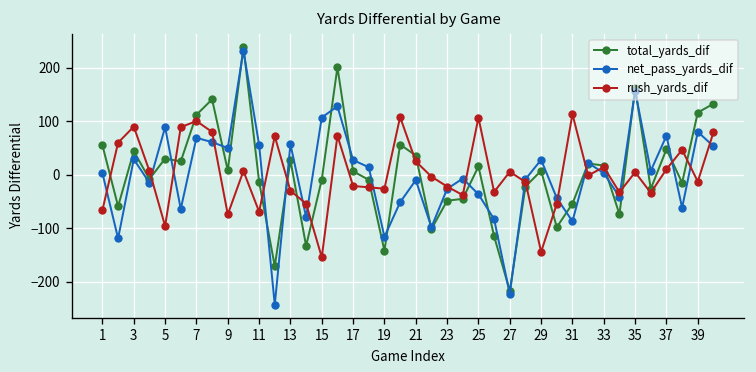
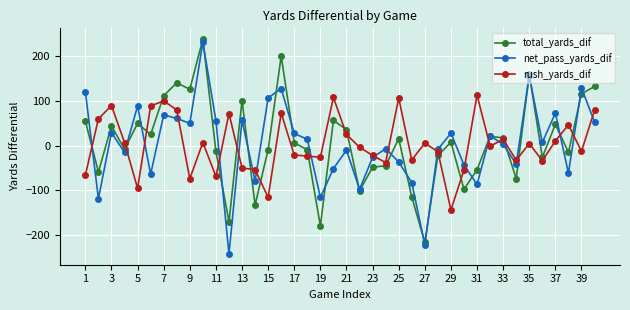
  {
    "total_yards_dif": {
      "1": 60,
      "3": 40,
-     "5": 30,
+     "5": 50,
      "7": 110,
-     "9": 10,
+     "9": 130,
      "11": -10,
-     "13": 30,
+     "13": 100,
      "15": -10,
      "17": 10,
-     "19": -140,
+     "19": -180,
      "21": 40,
      "23": -50,
      "25": 20,
      "29": 10,
      "31": -50,
      "37": 50,
      "39": 120
    },
    "net_pass_yards_dif": {
-     "1": 0,
+     "1": 120,
      "3": 30,
      "5": 90,
      "7": 70,
      "9": 50,
      "11": 60,
      "13": 60,
      "15": 110,
      "17": 30,
      "19": -120,
      "21": -10,
      "25": -40,
      "29": 30,
      "31": -90,
      "33": 0,
      "37": 70,
-     "39": 80
+     "39": 130
    },
    "rush_yards_dif": {
      "1": -70,
      "3": 90,
      "5": -100,
      "7": 100,
      "9": -70,
      "11": -70,
-     "13": -30,
-     "15": -150,
+     "13": -50,
+     "15": -120,
      "17": -20,
      "19": -30,
      "21": 30,
      "25": 110,
      "27": 10,
      "29": -140,
      "31": 110,
      "35": 0,
      "37": 10,
      "39": -10
    }
  }
